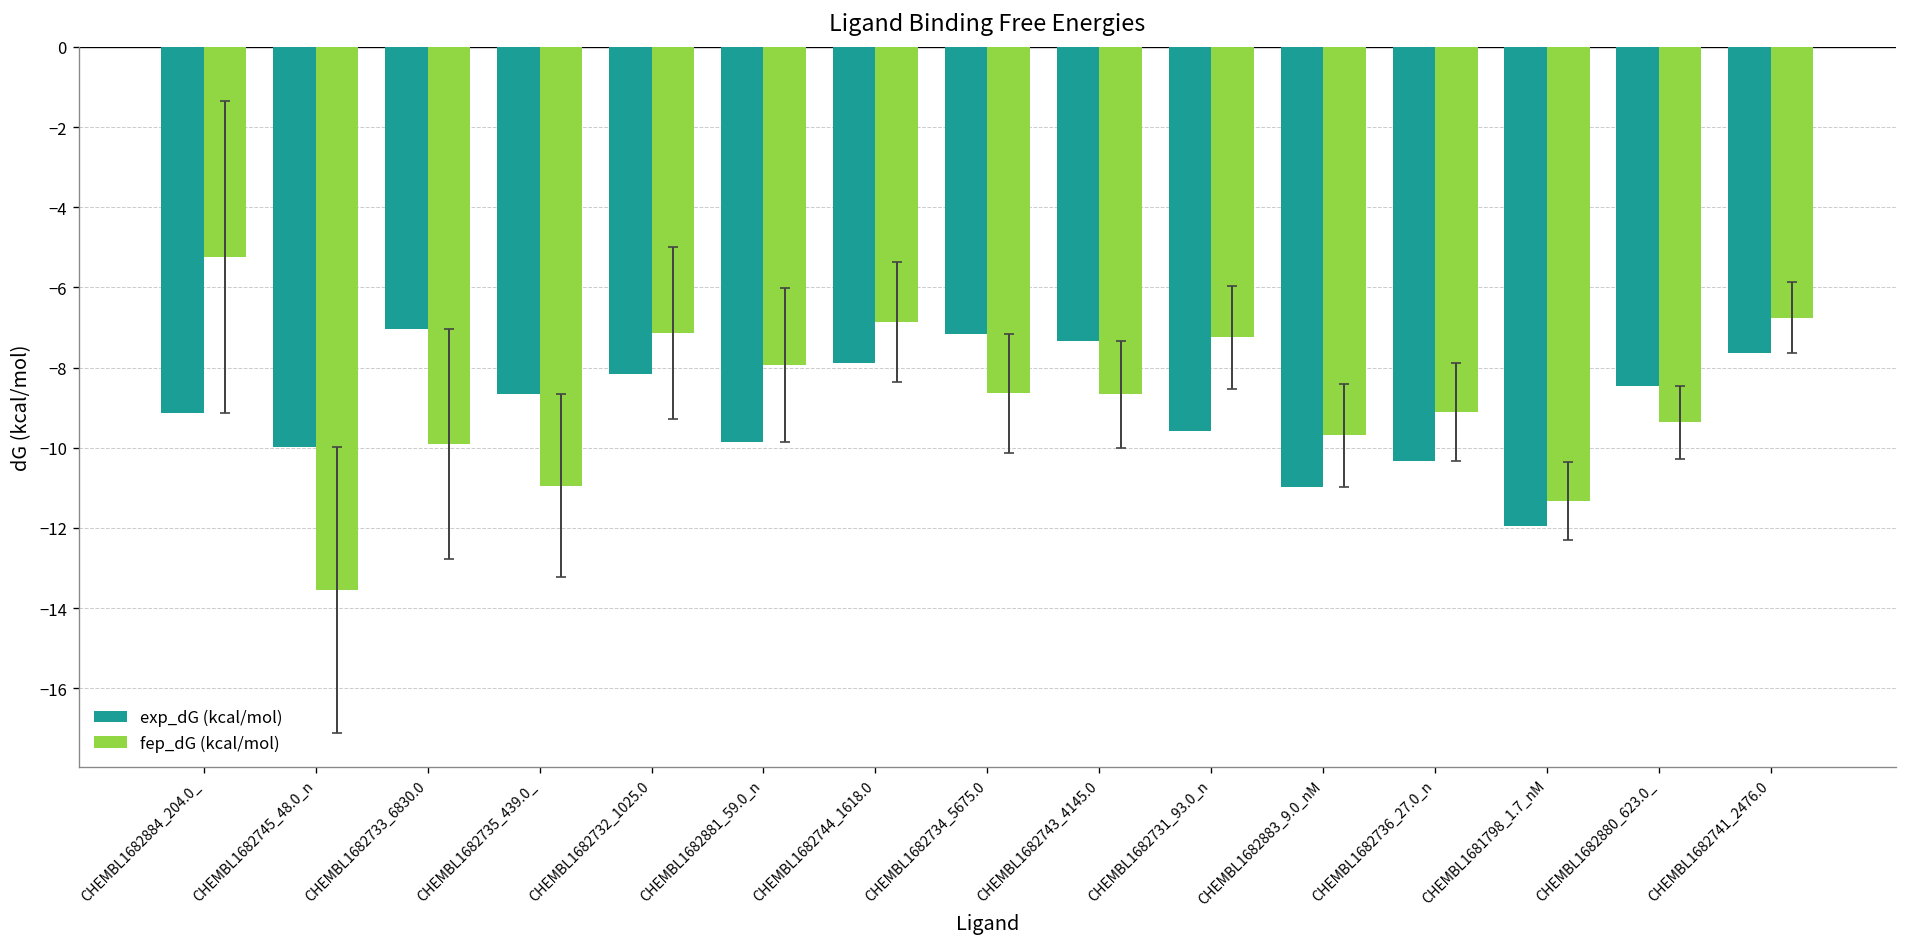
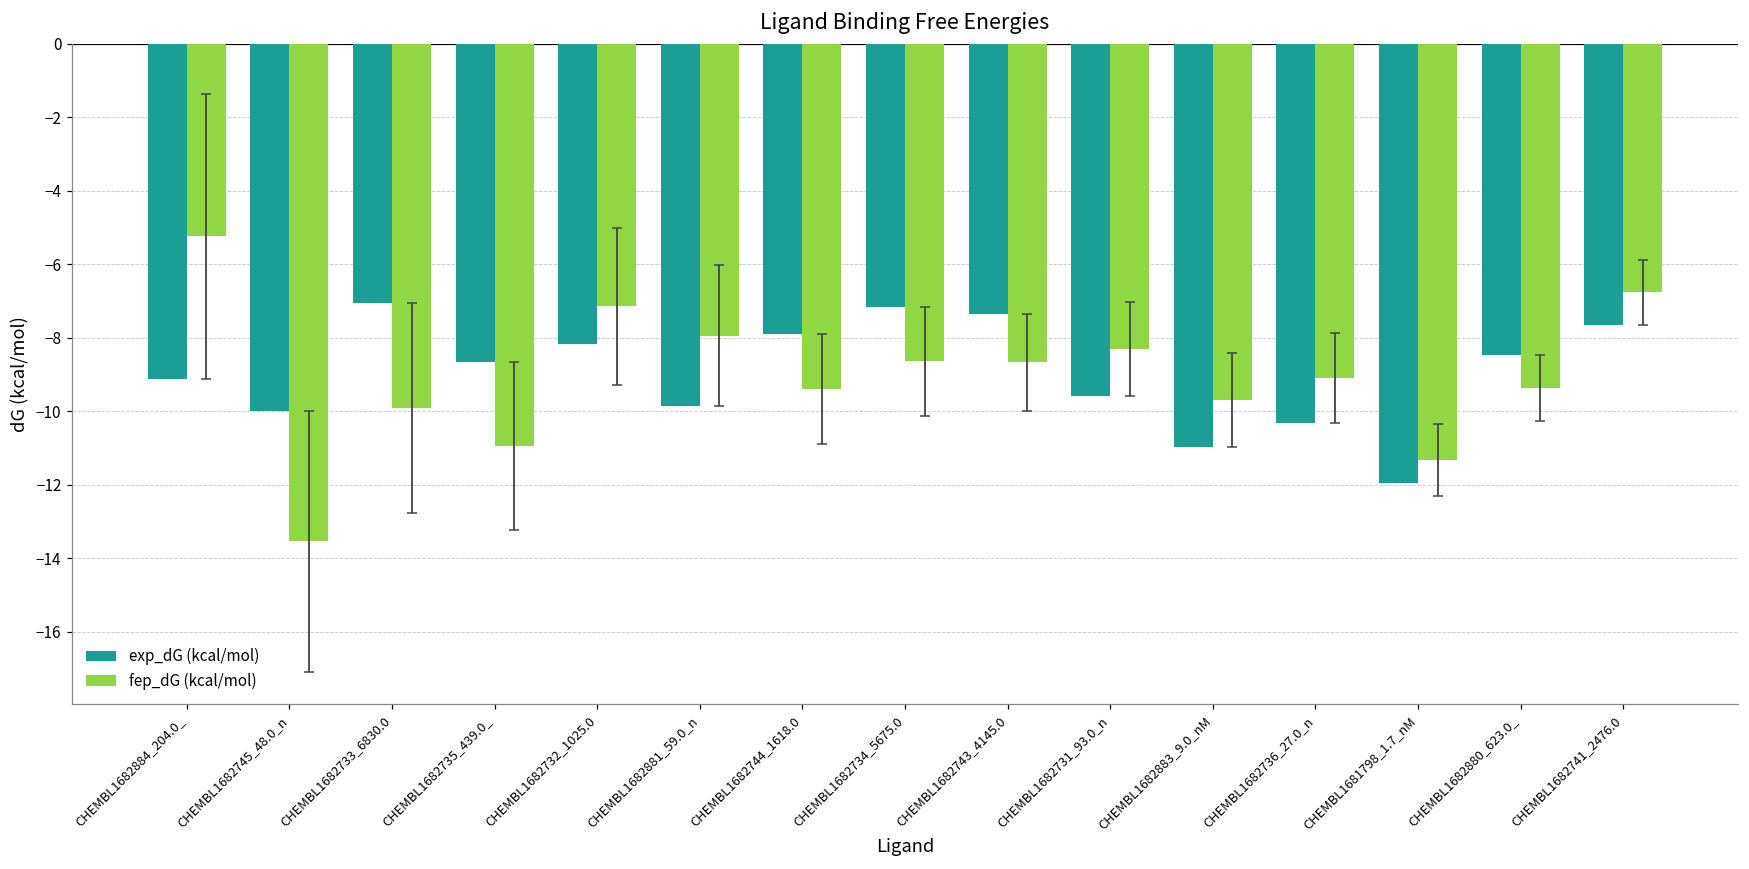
  {
    "fep_dG (kcal/mol)": {
      "CHEMBL1682884_204.0_": -5.2,
      "CHEMBL1682745_48.0_n": -13.5,
      "CHEMBL1682733_6830.0": -9.9,
      "CHEMBL1682735_439.0_": -10.9,
      "CHEMBL1682732_1025.0": -7.1,
      "CHEMBL1682881_59.0_n": -7.9,
-     "CHEMBL1682744_1618.0": -6.9,
+     "CHEMBL1682744_1618.0": -9.4,
      "CHEMBL1682734_5675.0": -8.6,
      "CHEMBL1682743_4145.0": -8.7,
-     "CHEMBL1682731_93.0_n": -7.2,
+     "CHEMBL1682731_93.0_n": -8.3,
      "CHEMBL1682883_9.0_nM": -9.7,
      "CHEMBL1682736_27.0_n": -9.1,
      "CHEMBL1681798_1.7_nM": -11.3,
      "CHEMBL1682880_623.0_": -9.4,
      "CHEMBL1682741_2476.0": -6.8
    }
  }
